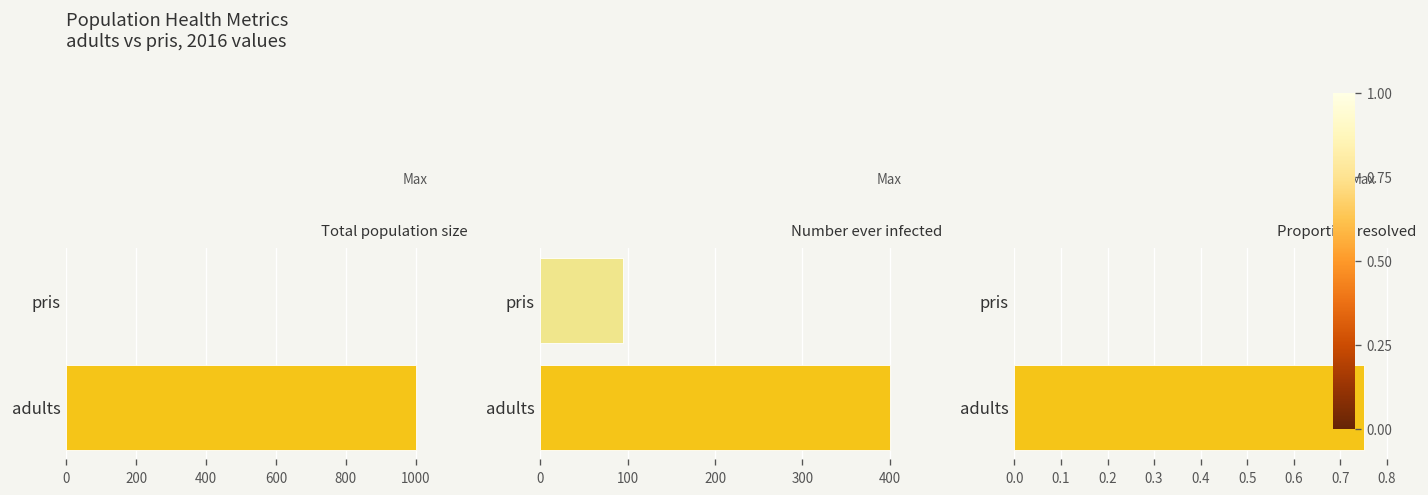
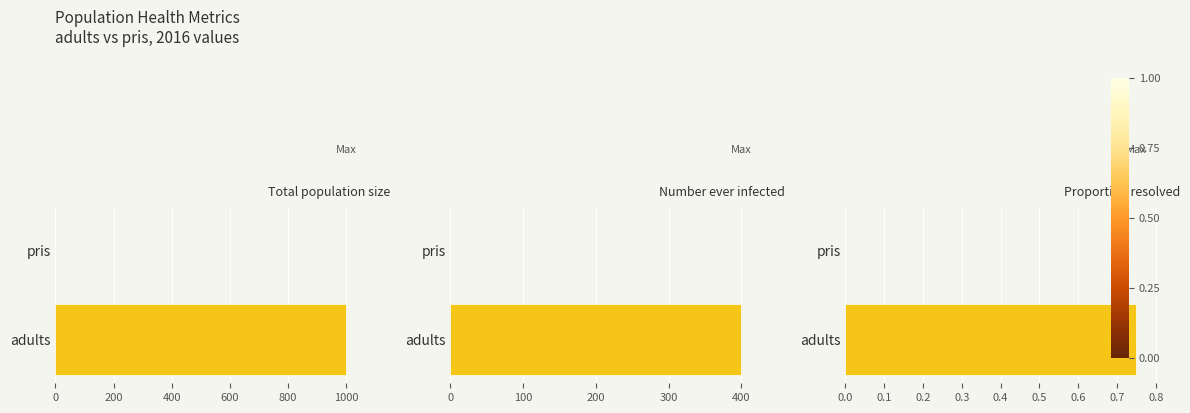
  {
    "Total population size": {
      "pris": 0,
      "adults": 1000
    },
    "Number ever infected": {
-     "pris": 100,
+     "pris": 0,
      "adults": 400
    },
    "Proportion resolved": {
      "pris": 0.00,
      "adults": 0.75
    }
  }
